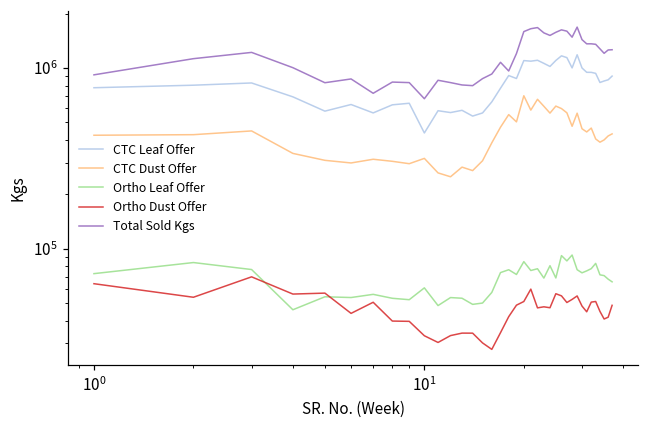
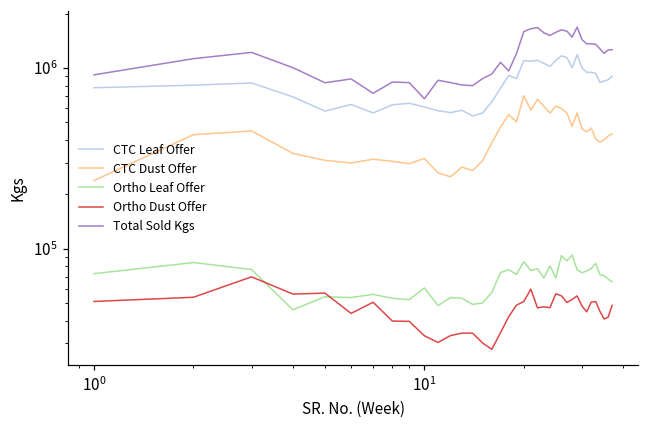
  {
    "CTC Leaf Offer": {
      "10^0": 800000,
-     "10^1": 440000
+     "10^1": 610000
    },
    "CTC Dust Offer": {
-     "10^0": 420000,
+     "10^0": 240000,
      "10^1": 320000
    },
    "Ortho Leaf Offer": {
      "10^0": 70000,
      "10^1": 61000
    },
    "Ortho Dust Offer": {
-     "10^0": 64000,
+     "10^0": 51000,
      "10^1": 33000
    },
    "Total Sold Kgs": {
      "10^0": 900000,
      "10^1": 680000
    }
  }
